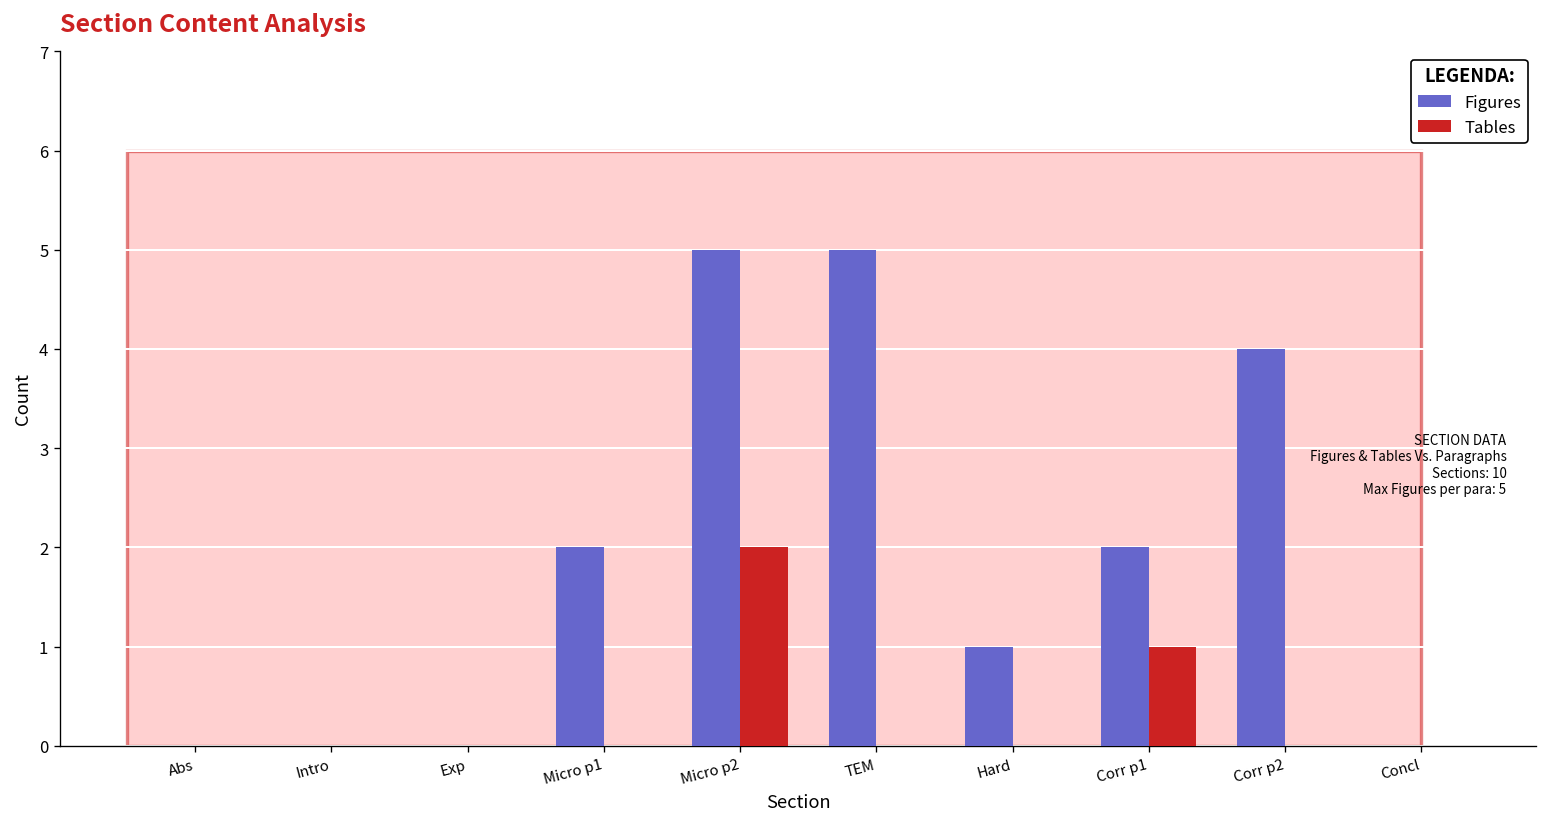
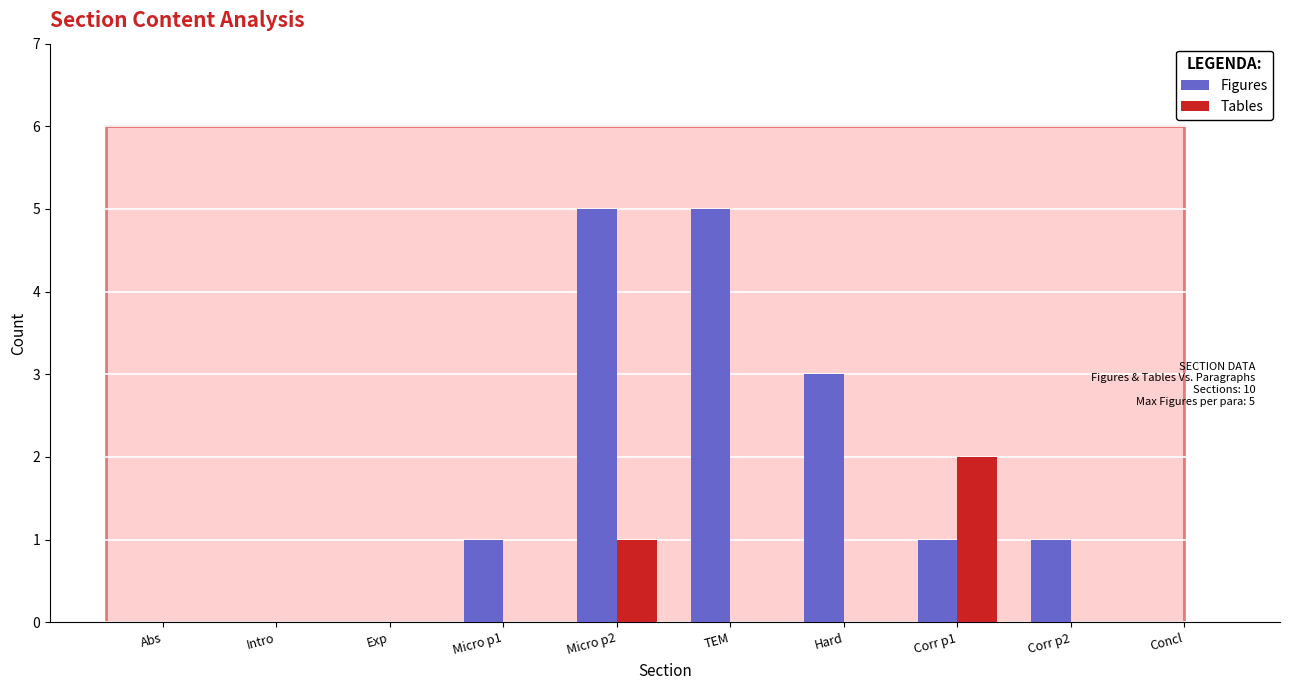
  {
    "Figures": {
      "Abs": 0,
      "Intro": 0,
      "Exp": 0,
-     "Micro p1": 2,
+     "Micro p1": 1,
      "Micro p2": 5,
      "TEM": 5,
-     "Hard": 1,
-     "Corr p1": 2,
-     "Corr p2": 4,
+     "Hard": 3,
+     "Corr p1": 1,
+     "Corr p2": 1,
      "Concl": 0
    },
    "Tables": {
      "Abs": 0,
      "Intro": 0,
      "Exp": 0,
      "Micro p1": 0,
-     "Micro p2": 2,
+     "Micro p2": 1,
      "TEM": 0,
      "Hard": 0,
-     "Corr p1": 1,
+     "Corr p1": 2,
      "Corr p2": 0,
      "Concl": 0
    }
  }
